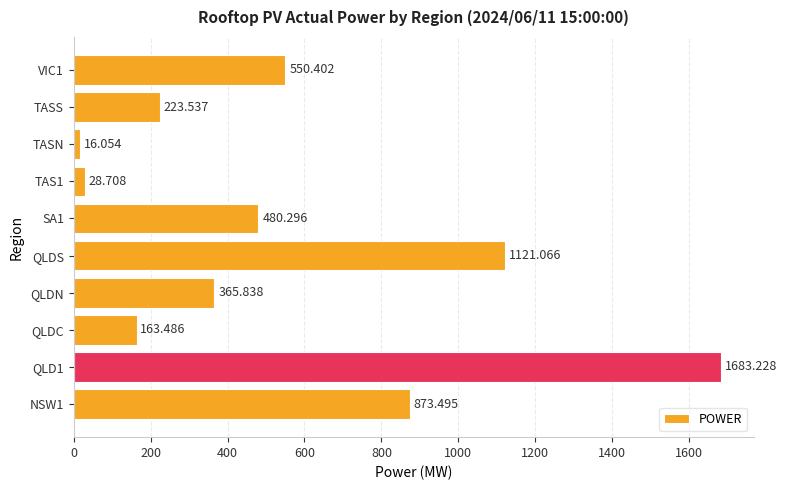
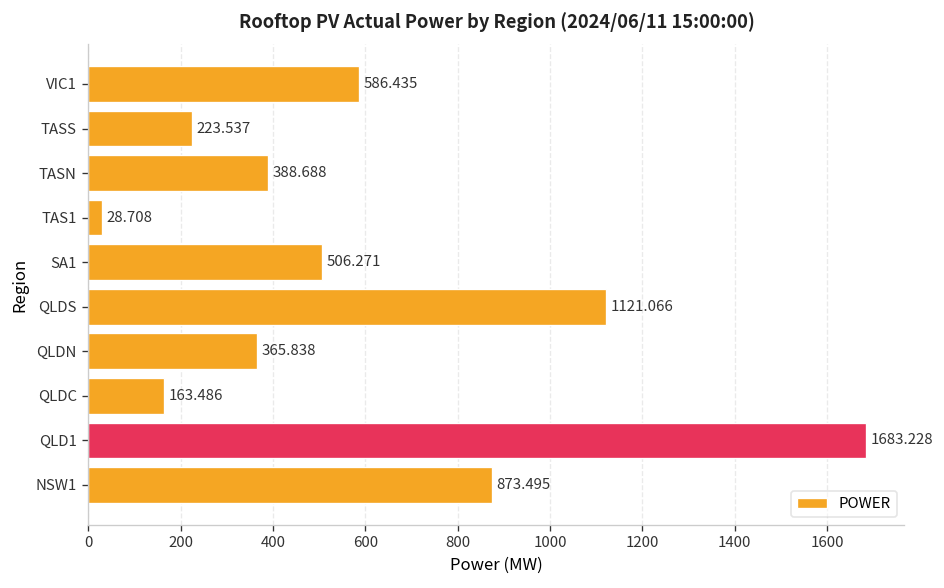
  {
    "POWER": {
-     "VIC1": 550.402,
+     "VIC1": 586.435,
      "TASS": 223.537,
-     "TASN": 16.054,
+     "TASN": 388.688,
      "TAS1": 28.708,
-     "SA1": 480.296,
+     "SA1": 506.271,
      "QLDS": 1121.066,
      "QLDN": 365.838,
      "QLDC": 163.486,
      "QLD1": 1683.228,
      "NSW1": 873.495
    }
  }
